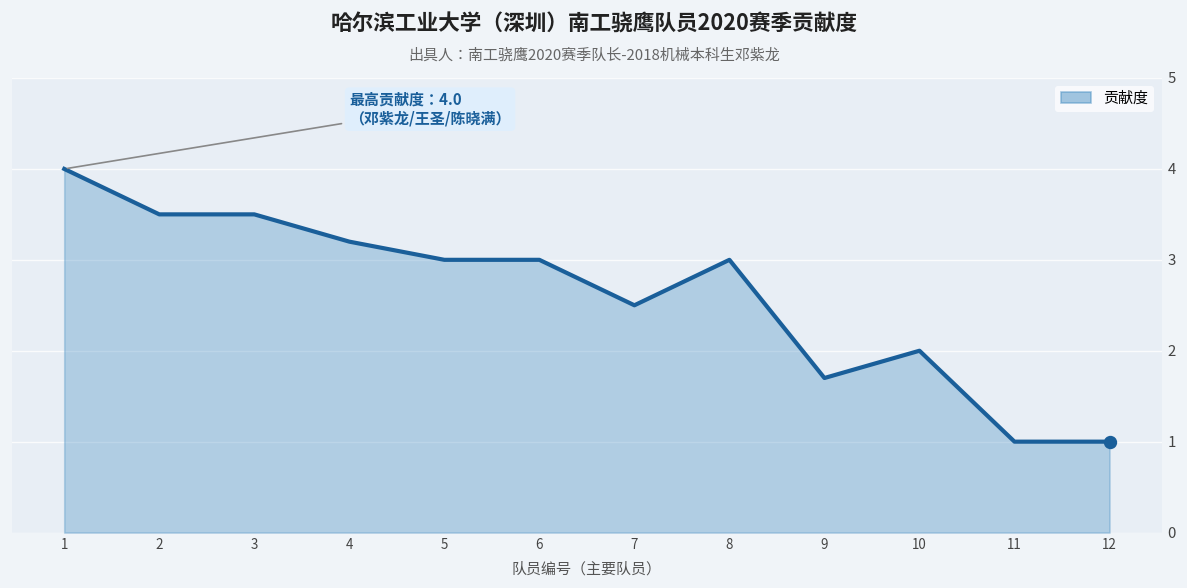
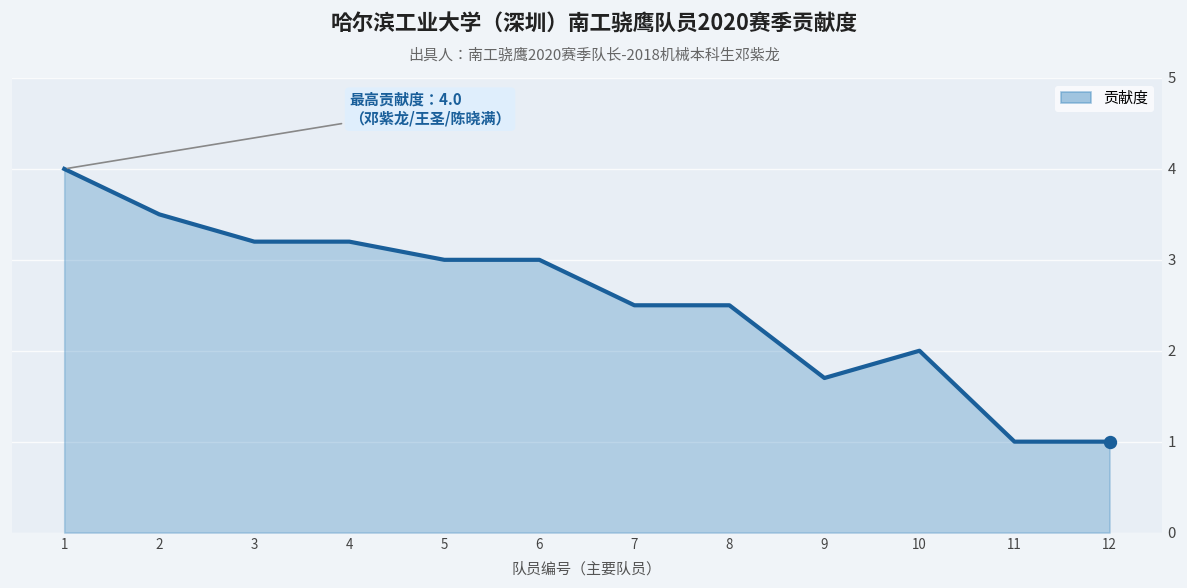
  {
    "贡献度": {
      "2": 3.5,
-     "3": 3.5,
+     "3": 3.2,
      "4": 3.2,
      "5": 3.0,
      "6": 3.0,
      "7": 2.5,
-     "8": 3.0,
+     "8": 2.5,
      "9": 1.7,
      "10": 2.0,
      "11": 1.0
    }
  }
